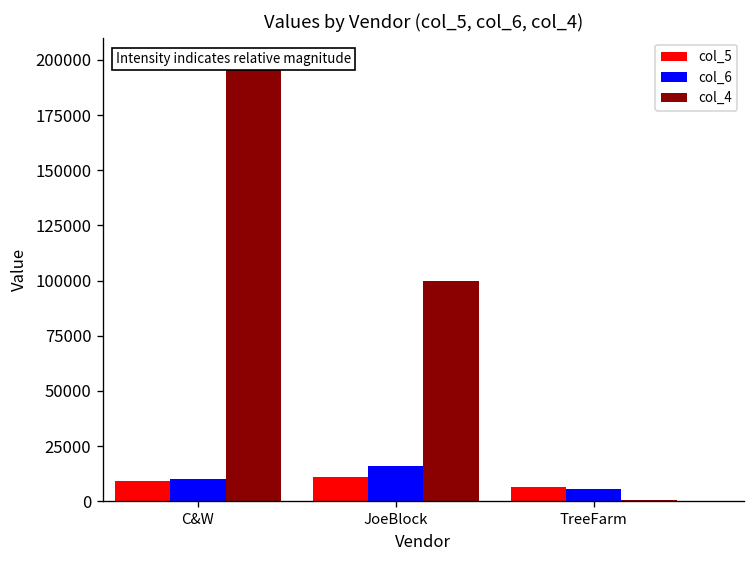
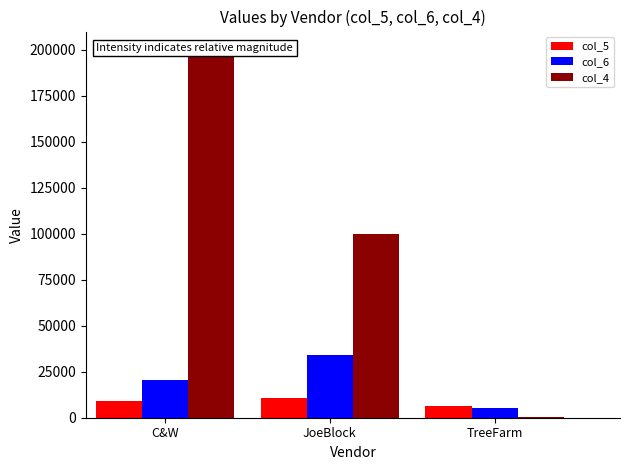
  {
    "col_5": {
      "C&W": 9000,
      "JoeBlock": 11000,
      "TreeFarm": 6000
    },
    "col_6": {
-     "C&W": 10000,
-     "JoeBlock": 16000,
+     "C&W": 20000,
+     "JoeBlock": 34000,
      "TreeFarm": 5000
    },
    "col_4": {
      "JoeBlock": 100000
    }
  }
